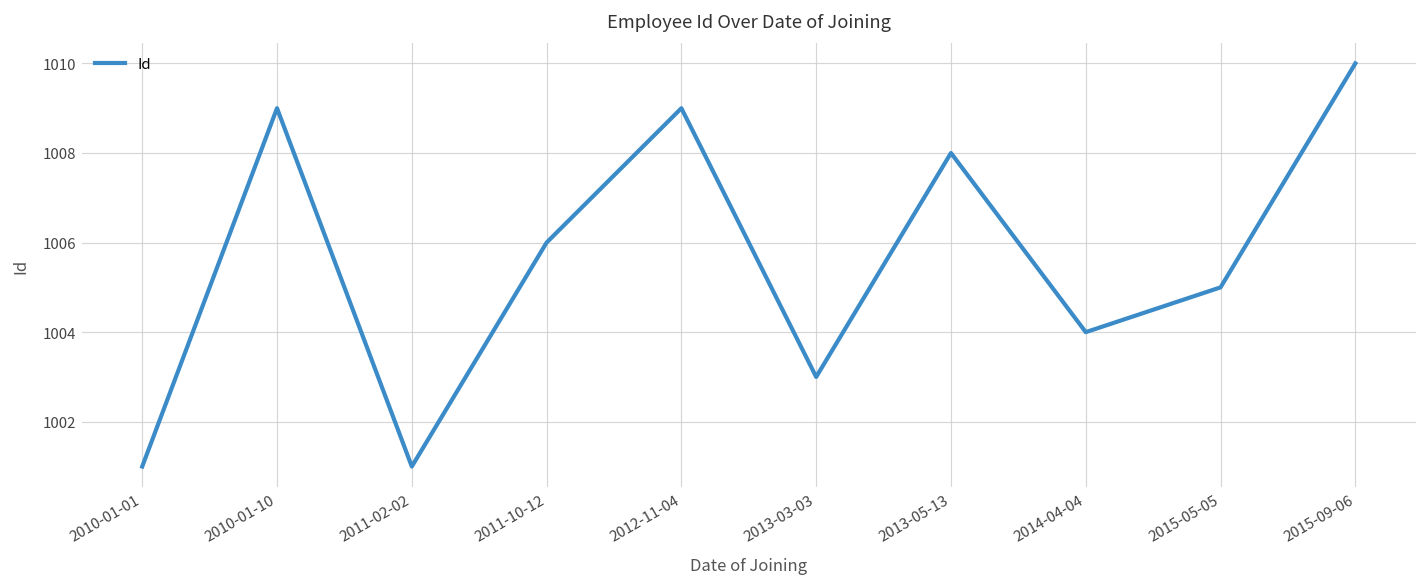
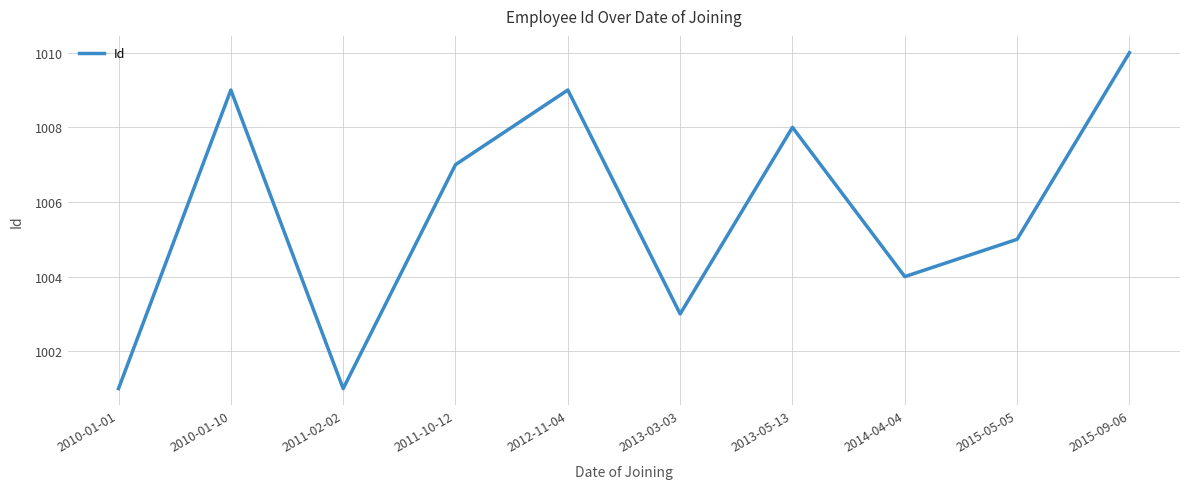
  {
    "2010-01-01": 1001,
    "2010-01-10": 1009,
    "2011-02-02": 1001,
-   "2011-10-12": 1006,
+   "2011-10-12": 1007,
    "2012-11-04": 1009,
    "2013-03-03": 1003,
    "2013-05-13": 1008,
    "2014-04-04": 1004,
    "2015-05-05": 1005,
    "2015-09-06": 1010
  }
